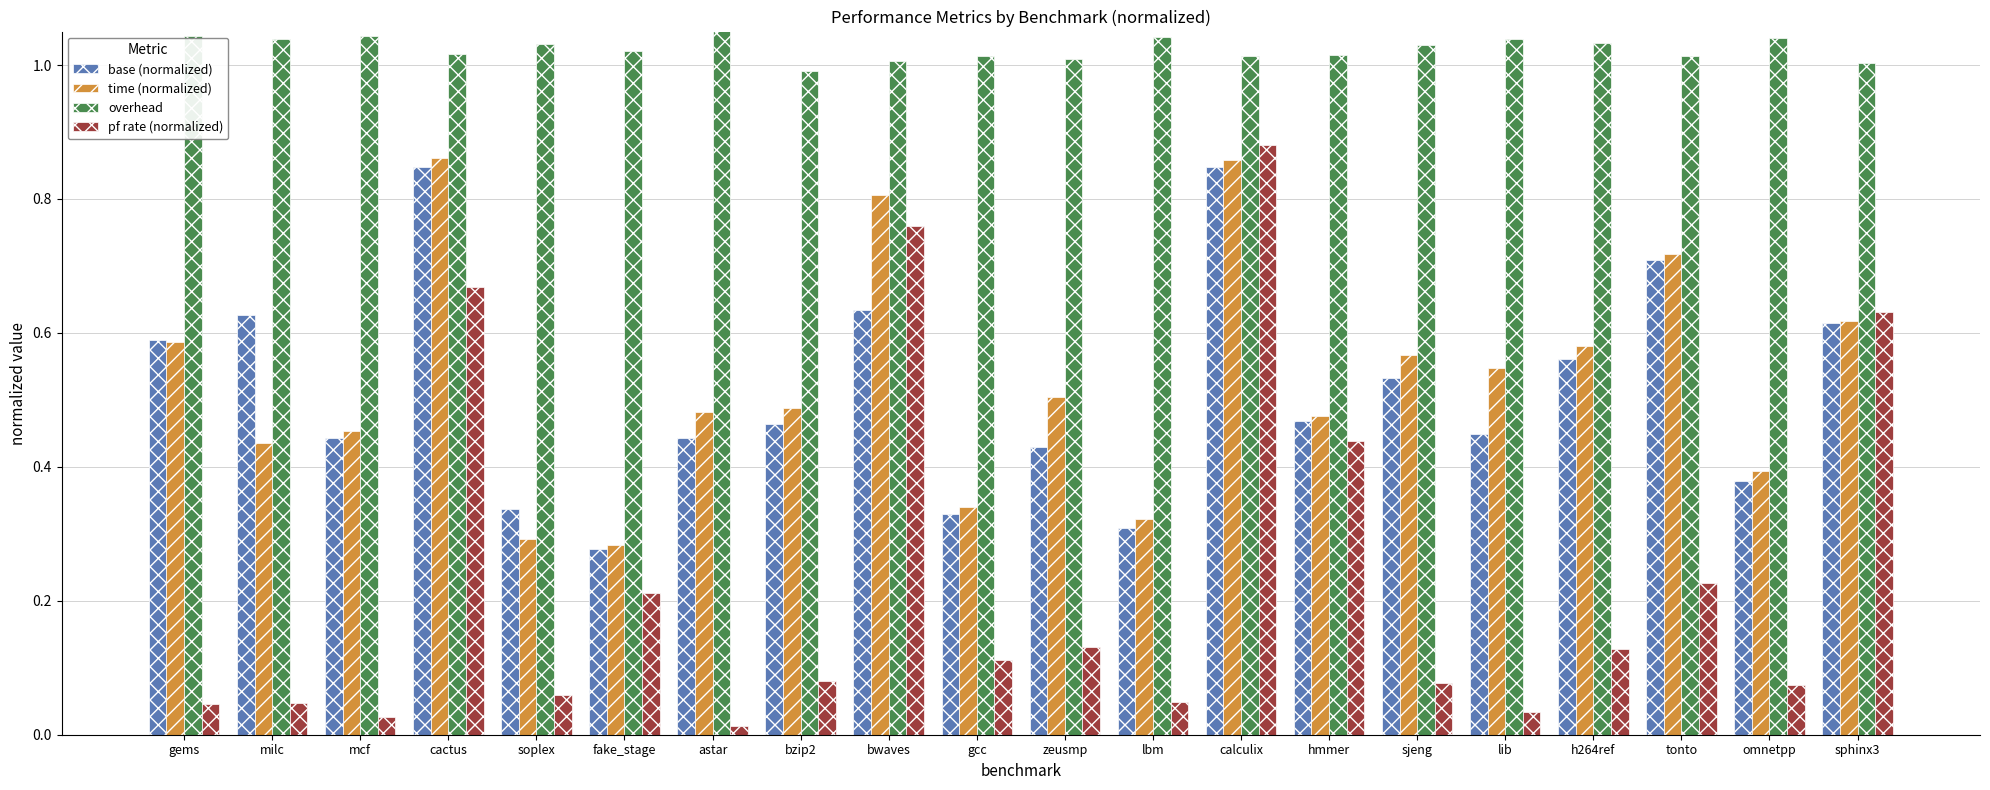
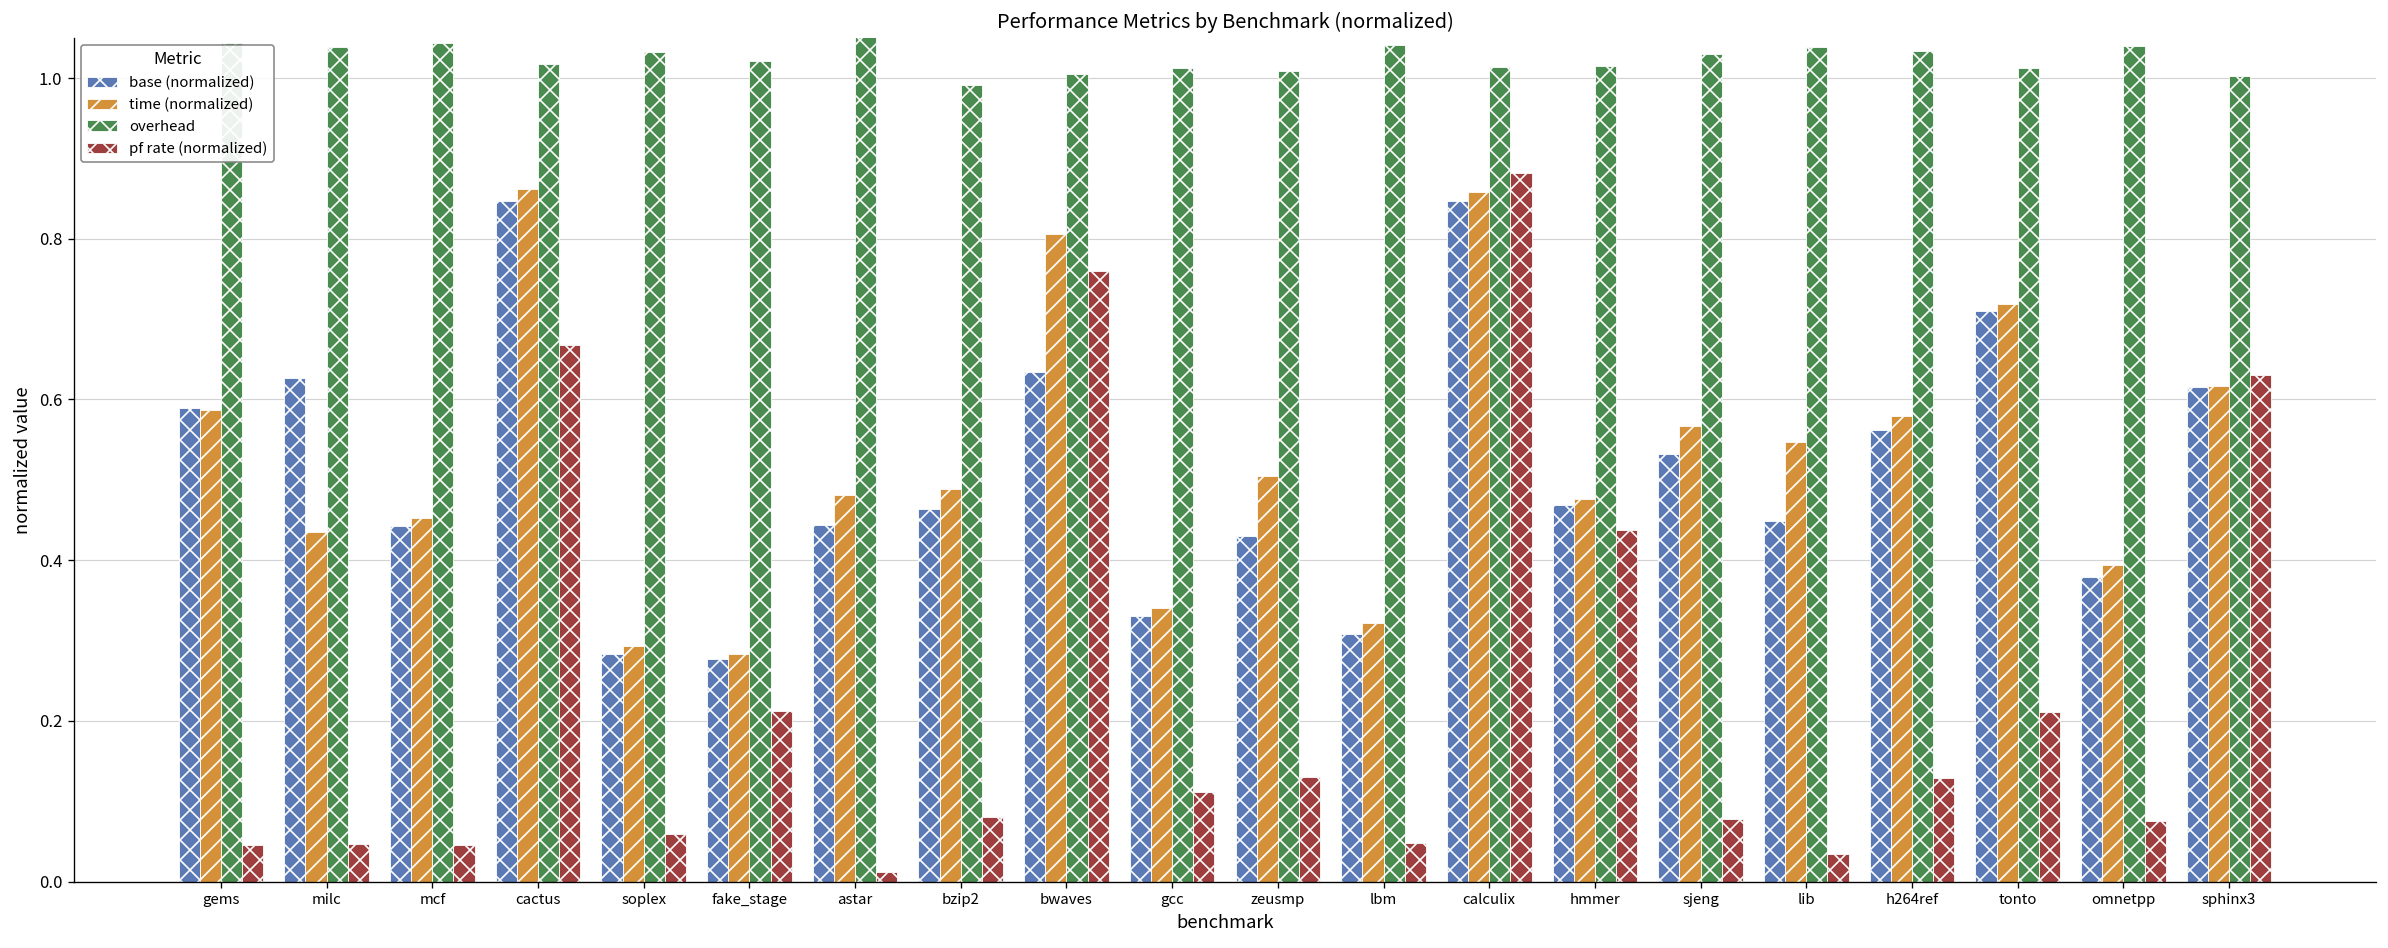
  {
    "base (normalized)": {
      "gems": 0.59,
      "milc": 0.63,
      "mcf": 0.44,
      "cactus": 0.85,
-     "soplex": 0.34,
+     "soplex": 0.28,
      "fake_stage": 0.28,
      "astar": 0.44,
      "bzip2": 0.46,
      "bwaves": 0.63,
      "gcc": 0.33,
      "zeusmp": 0.43,
      "lbm": 0.31,
      "calculix": 0.85,
      "hmmer": 0.47,
      "sjeng": 0.53,
      "lib": 0.45,
      "h264ref": 0.56,
      "tonto": 0.71,
      "omnetpp": 0.38,
      "sphinx3": 0.62
    },
    "time (normalized)": {
      "gems": 0.59,
      "milc": 0.44,
      "mcf": 0.45,
      "cactus": 0.86,
      "soplex": 0.29,
      "fake_stage": 0.28,
      "astar": 0.48,
      "bzip2": 0.49,
      "bwaves": 0.81,
      "gcc": 0.34,
      "zeusmp": 0.50,
      "lbm": 0.32,
      "calculix": 0.86,
      "hmmer": 0.48,
      "sjeng": 0.57,
      "lib": 0.55,
      "h264ref": 0.58,
      "tonto": 0.72,
      "omnetpp": 0.39,
      "sphinx3": 0.62
    },
    "overhead": {
      "gems": 1.04,
      "milc": 1.04,
      "mcf": 1.04,
      "cactus": 1.02,
      "soplex": 1.03,
      "fake_stage": 1.02,
      "bzip2": 0.99,
      "bwaves": 1.01,
      "gcc": 1.01,
      "zeusmp": 1.01,
      "lbm": 1.04,
      "calculix": 1.01,
      "hmmer": 1.02,
      "sjeng": 1.03,
      "lib": 1.04,
      "h264ref": 1.03,
      "tonto": 1.01,
      "omnetpp": 1.04,
      "sphinx3": 1.00
    },
    "pf rate (normalized)": {
      "gems": 0.05,
      "milc": 0.05,
-     "mcf": 0.03,
+     "mcf": 0.05,
      "cactus": 0.67,
      "soplex": 0.06,
      "fake_stage": 0.21,
      "astar": 0.01,
      "bzip2": 0.08,
      "bwaves": 0.76,
      "gcc": 0.11,
      "zeusmp": 0.13,
      "lbm": 0.05,
      "calculix": 0.88,
      "hmmer": 0.44,
      "sjeng": 0.08,
      "lib": 0.03,
      "h264ref": 0.13,
-     "tonto": 0.23,
+     "tonto": 0.21,
      "omnetpp": 0.07,
      "sphinx3": 0.63
    }
  }
